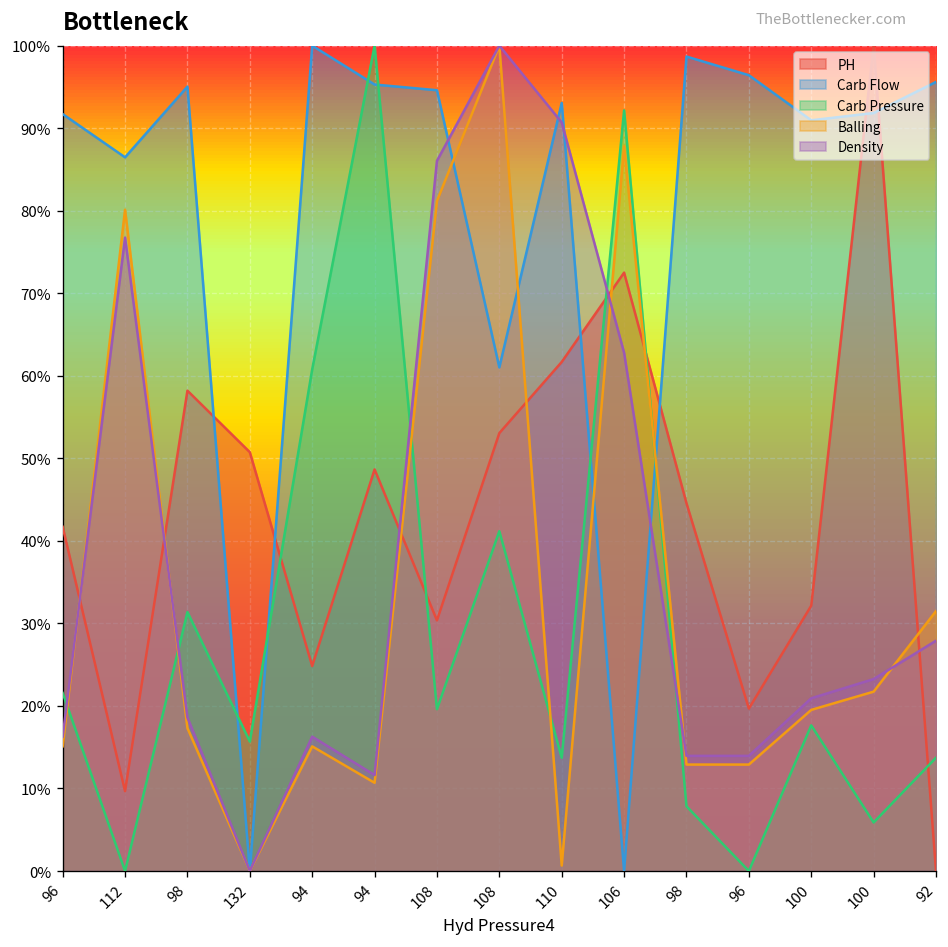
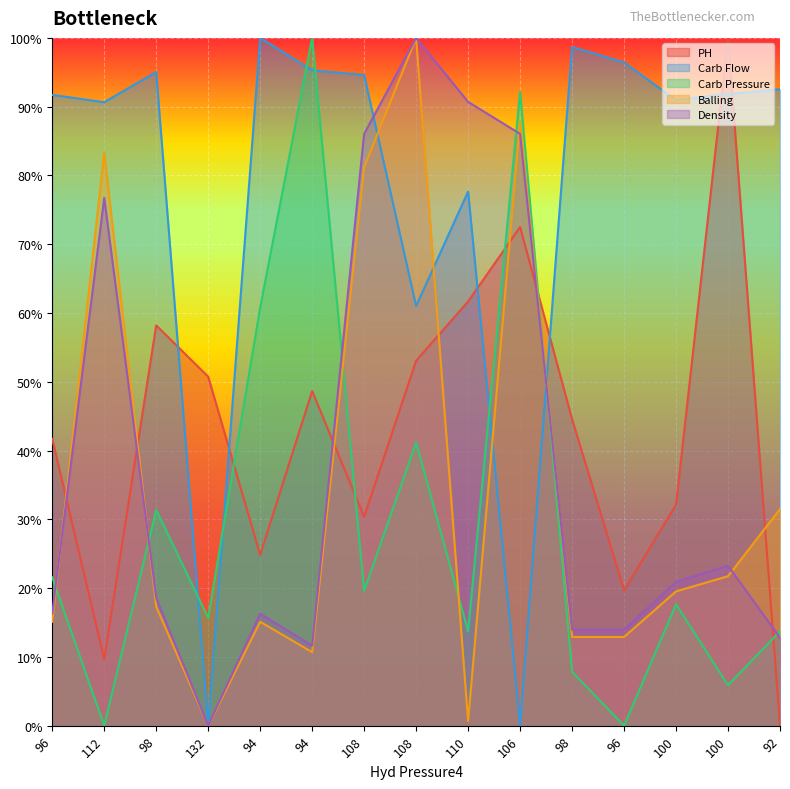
  {
    "PH": {
      "112": "10%",
      "132": "51%",
      "110": "62%",
      "106": "72%",
      "92": "0%"
    },
    "Carb Flow": {
-     "112": "86%",
-     "110": "93%",
+     "112": "91%",
+     "110": "78%",
      "106": "0%",
-     "92": "96%"
+     "92": "93%"
    },
    "Carb Pressure": {
      "112": "0%",
      "132": "16%",
      "110": "14%",
      "106": "92%",
      "92": "14%"
    },
    "Balling": {
-     "112": "80%",
+     "112": "83%",
      "110": "1%",
      "106": "88%",
      "92": "31%"
    },
    "Density": {
      "112": "77%",
      "110": "91%",
-     "106": "63%",
-     "92": "28%"
+     "106": "86%",
+     "92": "13%"
    }
  }
